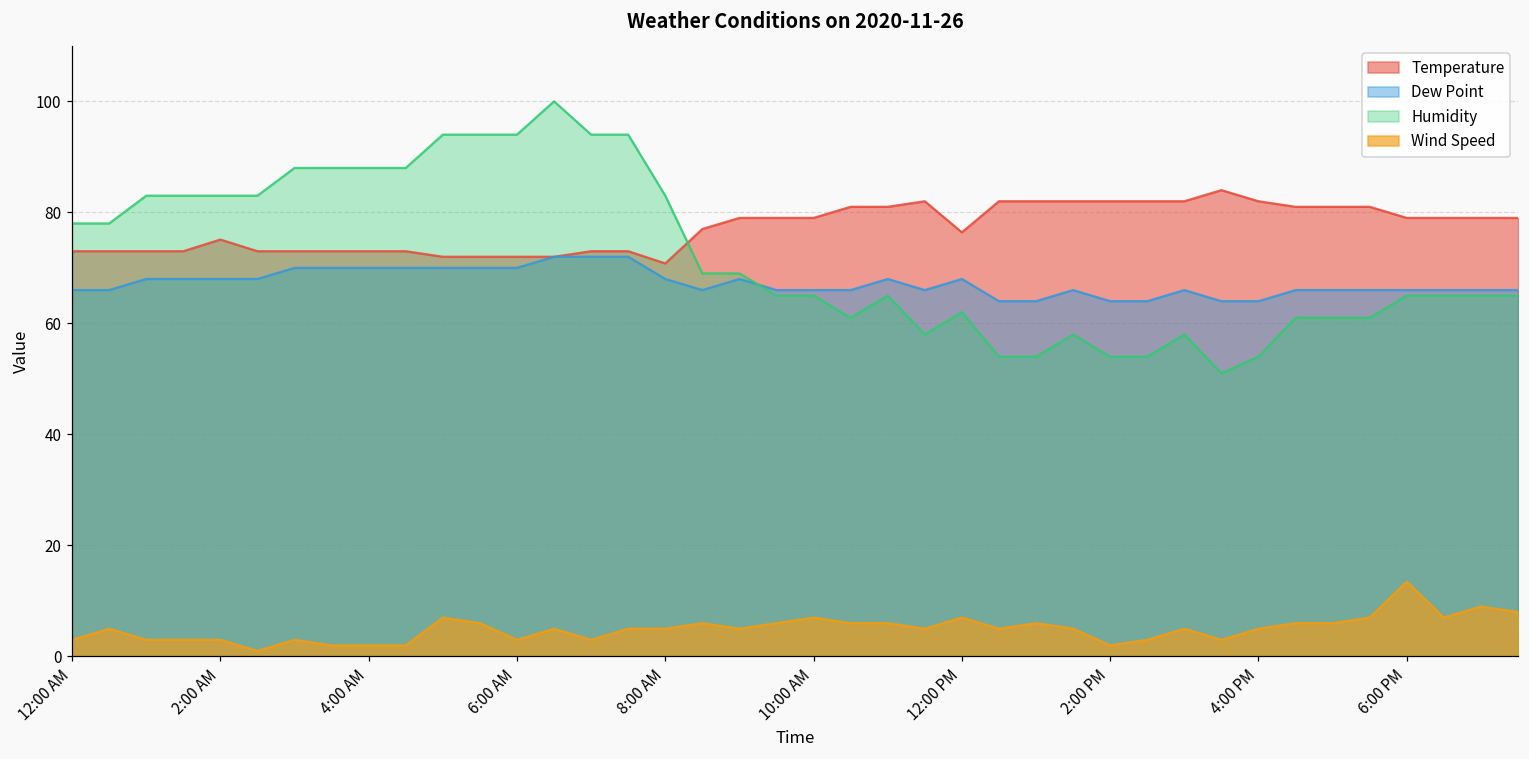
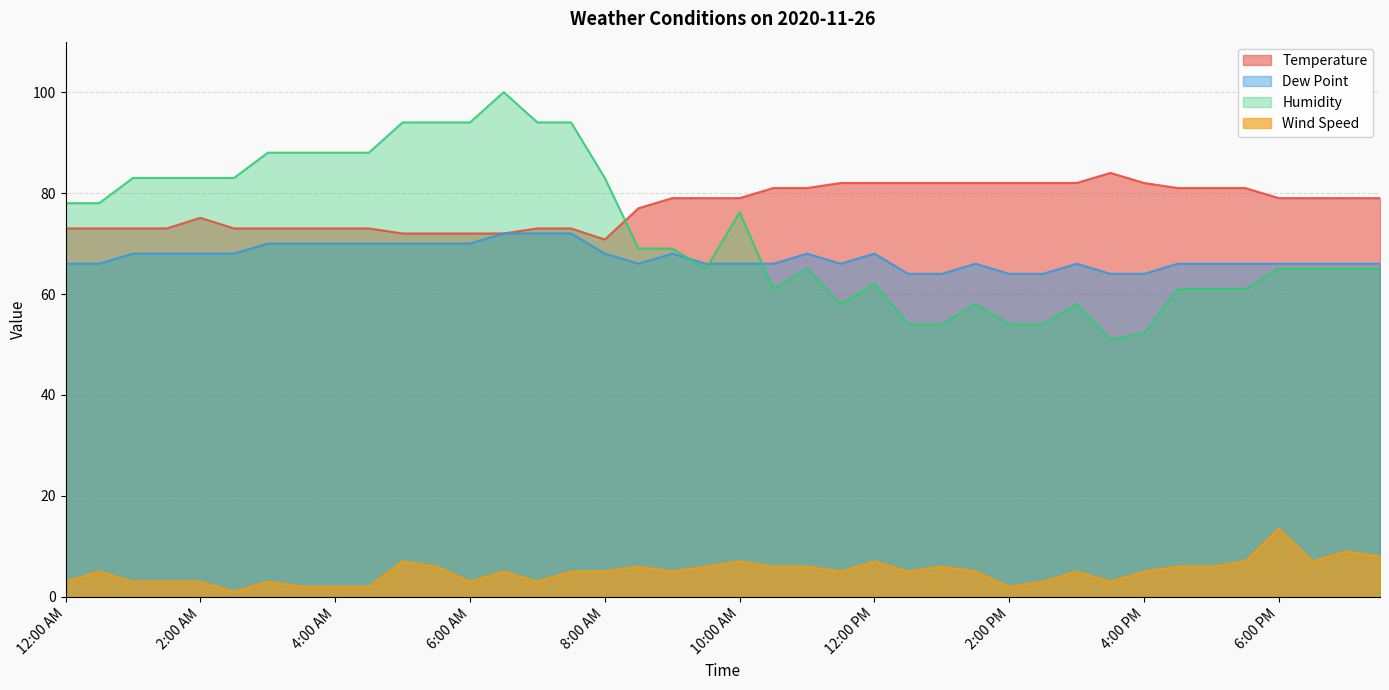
  {
    "Temperature": {
      "12:00 AM": 73,
      "2:00 AM": 75,
      "4:00 AM": 73,
      "6:00 AM": 72,
      "8:00 AM": 71,
      "10:00 AM": 79,
-     "12:00 PM": 76,
+     "12:00 PM": 82,
      "2:00 PM": 82,
      "4:00 PM": 82,
      "6:00 PM": 79
    },
    "Dew Point": {
      "12:00 AM": 66,
      "2:00 AM": 68,
      "4:00 AM": 70,
      "6:00 AM": 70,
      "8:00 AM": 68,
      "10:00 AM": 66,
      "12:00 PM": 68,
      "2:00 PM": 64,
      "4:00 PM": 64,
      "6:00 PM": 66
    },
    "Humidity": {
      "12:00 AM": 78,
      "2:00 AM": 83,
      "4:00 AM": 88,
      "6:00 AM": 94,
      "8:00 AM": 83,
-     "10:00 AM": 65,
+     "10:00 AM": 76,
      "12:00 PM": 62,
      "2:00 PM": 54,
-     "4:00 PM": 54,
+     "4:00 PM": 52,
      "6:00 PM": 65
    },
    "Wind Speed": {
      "12:00 AM": 3,
      "2:00 AM": 3,
      "4:00 AM": 2,
      "6:00 AM": 3,
      "8:00 AM": 5,
      "10:00 AM": 7,
      "12:00 PM": 7,
      "2:00 PM": 2,
      "4:00 PM": 5,
      "6:00 PM": 14
    }
  }
